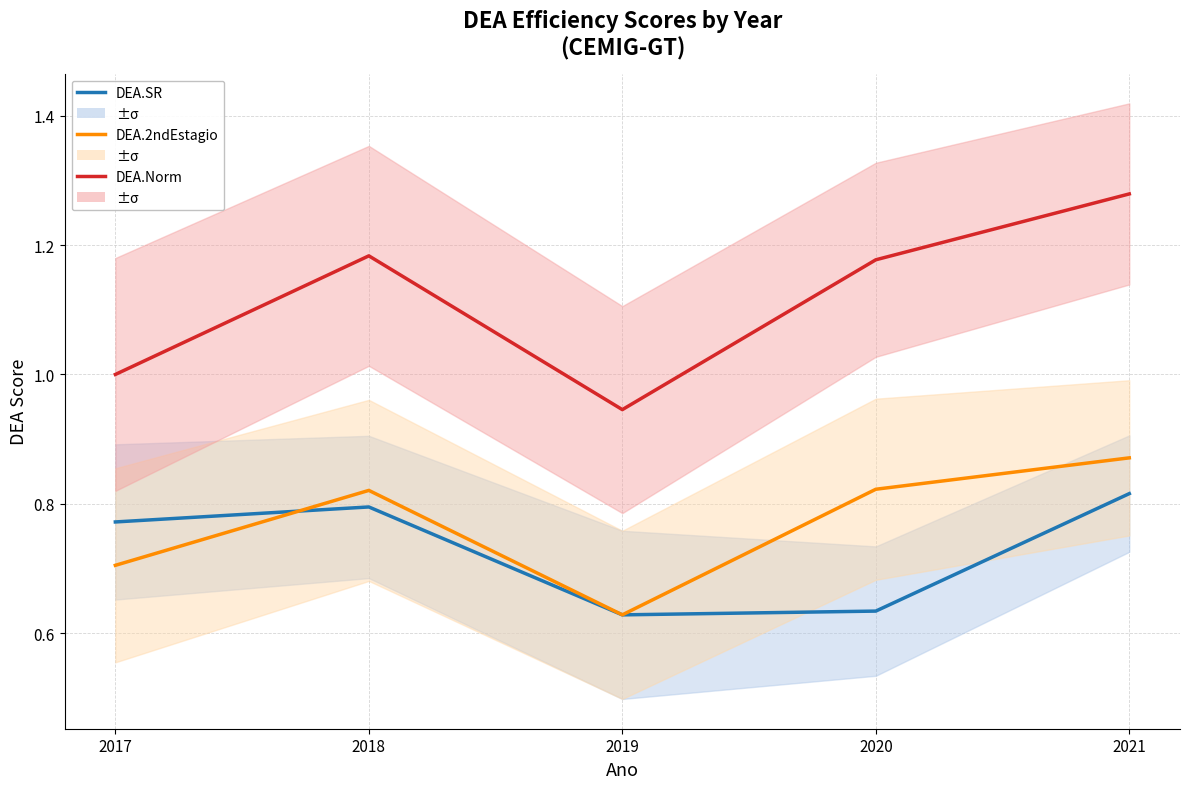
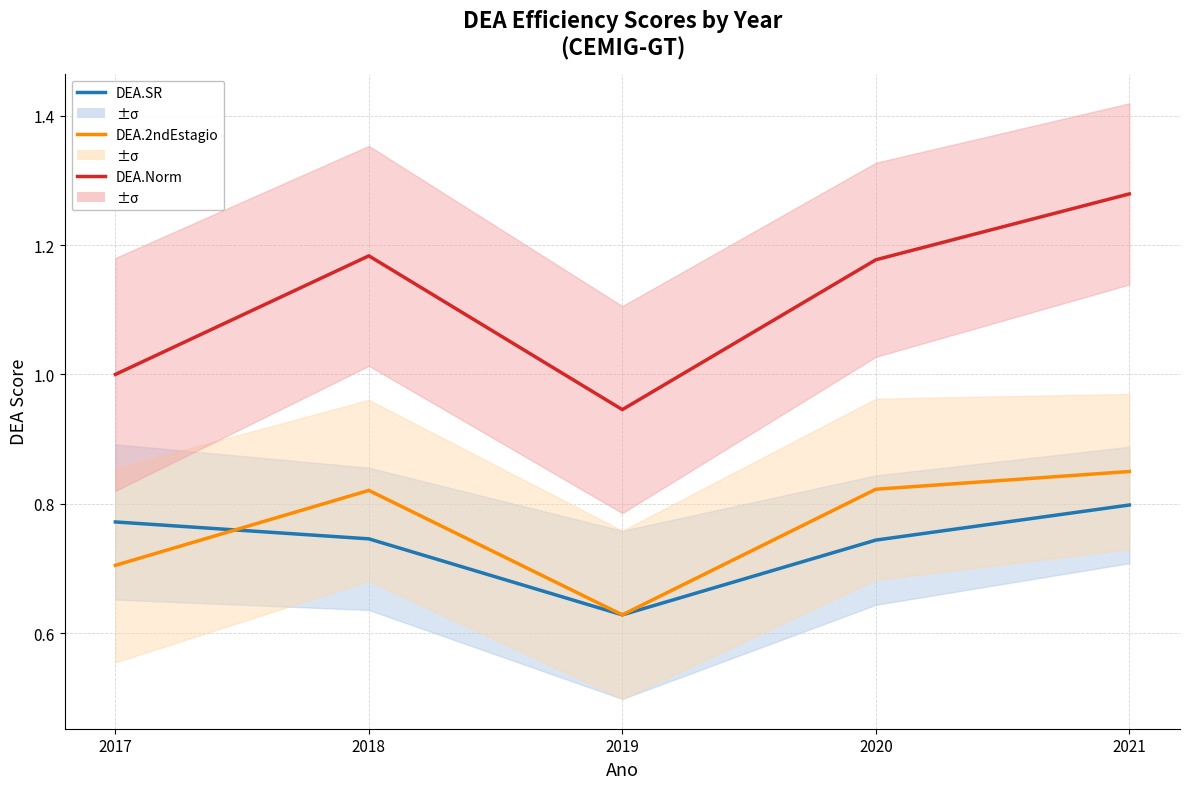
  {
    "DEA.SR": {
      "2017": 0.77,
-     "2018": 0.80,
-     "2020": 0.63,
-     "2021": 0.82
+     "2018": 0.75,
+     "2020": 0.74,
+     "2021": 0.80
    },
    "DEA.2ndEstagio": {
      "2017": 0.70,
      "2018": 0.82,
      "2020": 0.82,
-     "2021": 0.87
+     "2021": 0.85
    },
    "DEA.Norm": {
      "2017": 1.00,
      "2018": 1.18,
      "2019": 0.95,
      "2020": 1.18,
      "2021": 1.28
    }
  }
